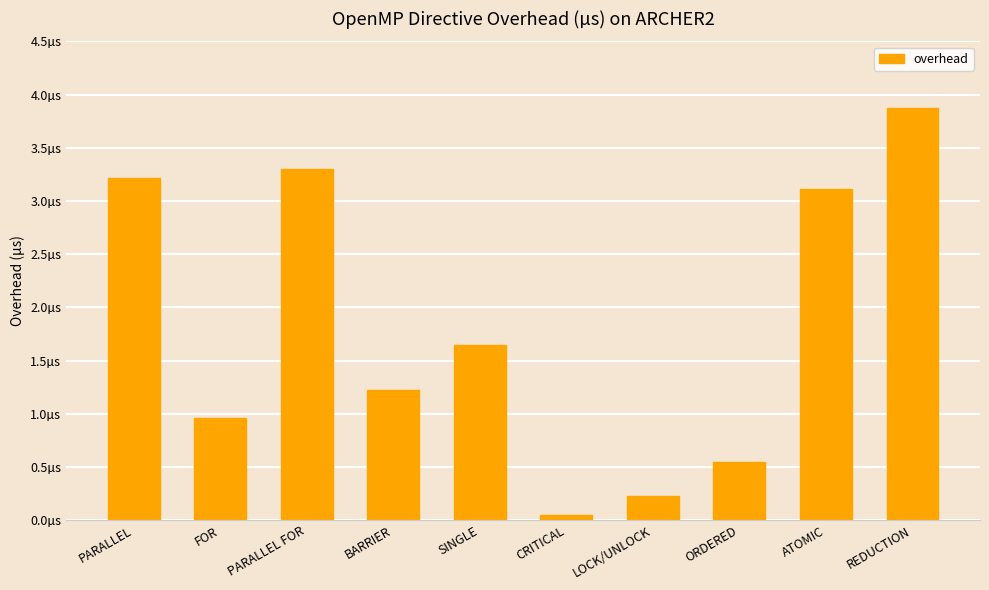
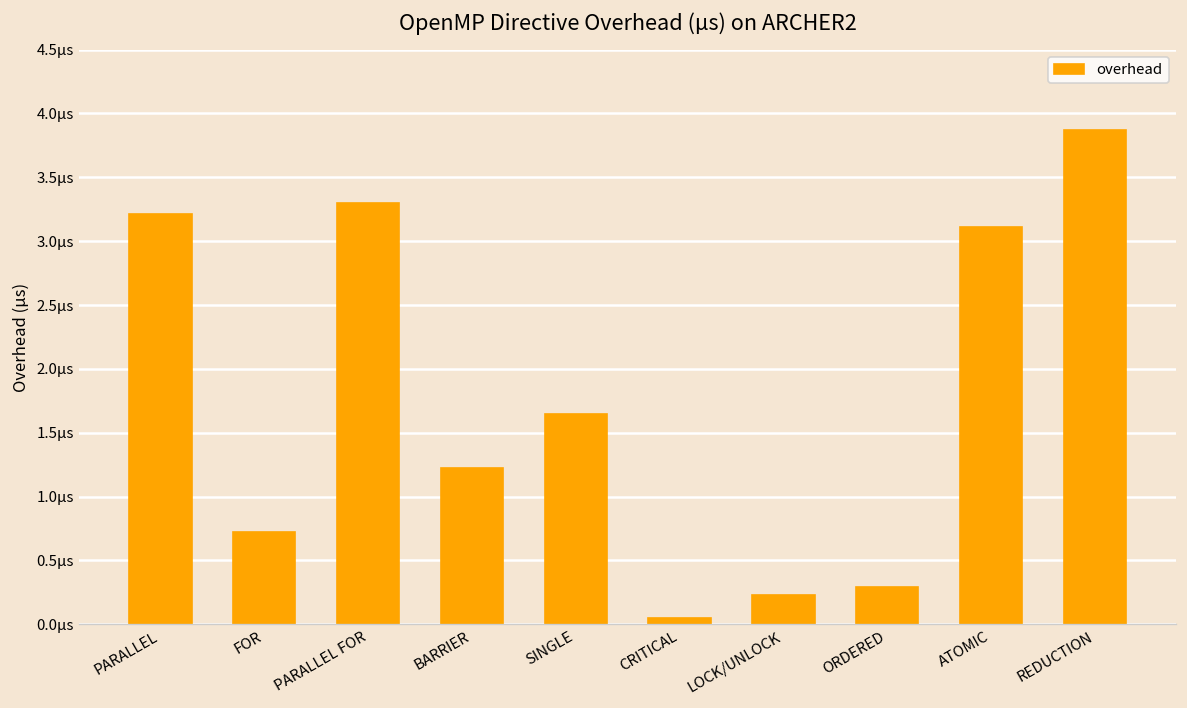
  {
    "PARALLEL": "3.22µs",
-   "FOR": "0.96µs",
+   "FOR": "0.72µs",
    "PARALLEL FOR": "3.30µs",
    "BARRIER": "1.22µs",
    "SINGLE": "1.64µs",
    "CRITICAL": "0.05µs",
    "LOCK/UNLOCK": "0.23µs",
-   "ORDERED": "0.55µs",
+   "ORDERED": "0.29µs",
    "ATOMIC": "3.11µs",
    "REDUCTION": "3.87µs"
  }
